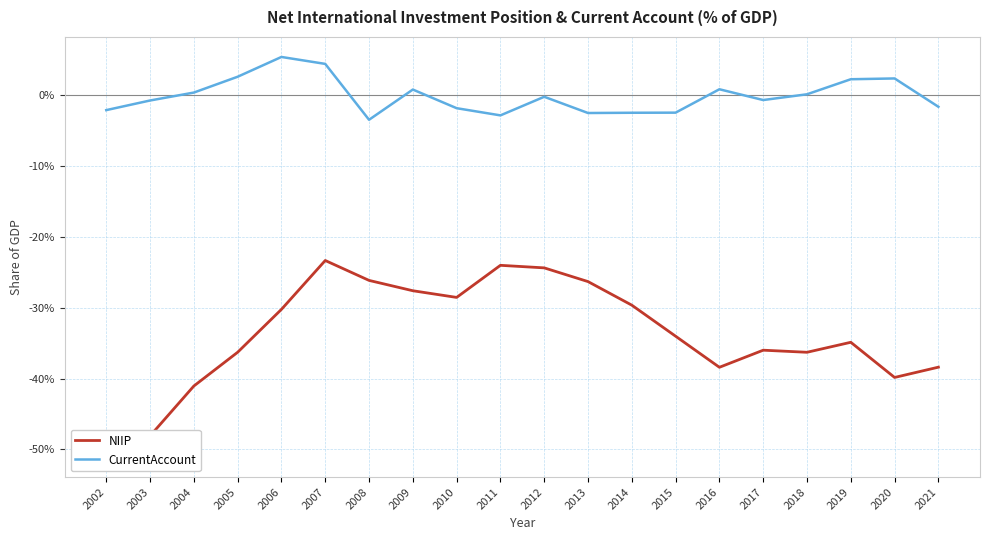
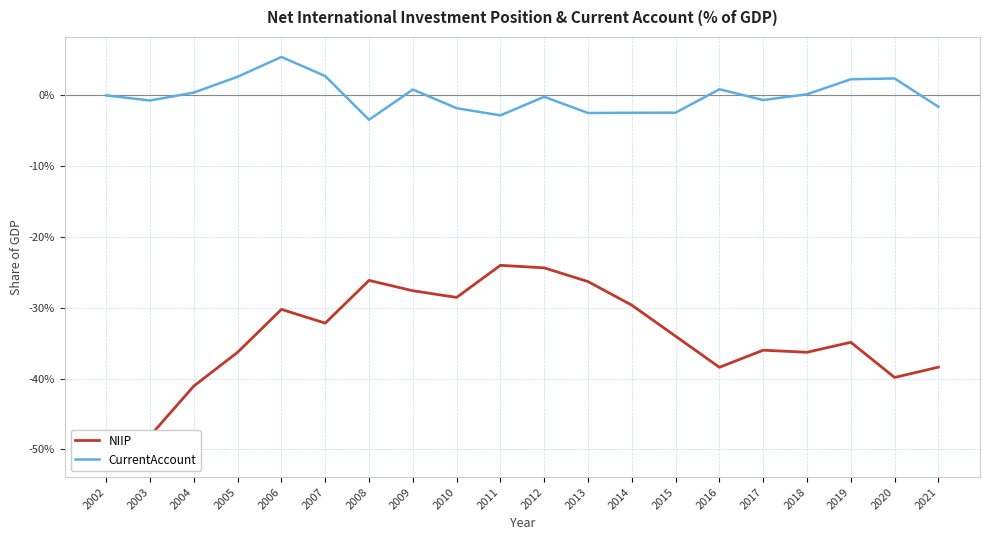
  {
    "NIIP": {
      "2004": "-41%",
      "2005": "-36%",
      "2006": "-30%",
-     "2007": "-23%",
+     "2007": "-32%",
      "2008": "-26%",
      "2009": "-28%",
      "2010": "-29%",
      "2011": "-24%",
      "2012": "-24%",
      "2013": "-26%",
      "2014": "-30%",
      "2015": "-34%",
      "2016": "-38%",
      "2017": "-36%",
      "2018": "-36%",
      "2019": "-35%",
      "2020": "-40%",
      "2021": "-38%"
    },
    "CurrentAccount": {
-     "2002": "-2%",
+     "2002": "0%",
      "2003": "-1%",
      "2004": "0%",
      "2005": "3%",
      "2006": "5%",
-     "2007": "4%",
+     "2007": "3%",
      "2008": "-3%",
      "2009": "1%",
      "2010": "-2%",
      "2011": "-3%",
      "2012": "0%",
      "2013": "-3%",
      "2014": "-2%",
      "2015": "-2%",
      "2016": "1%",
      "2017": "-1%",
      "2018": "0%",
      "2019": "2%",
      "2020": "2%",
      "2021": "-2%"
    }
  }
